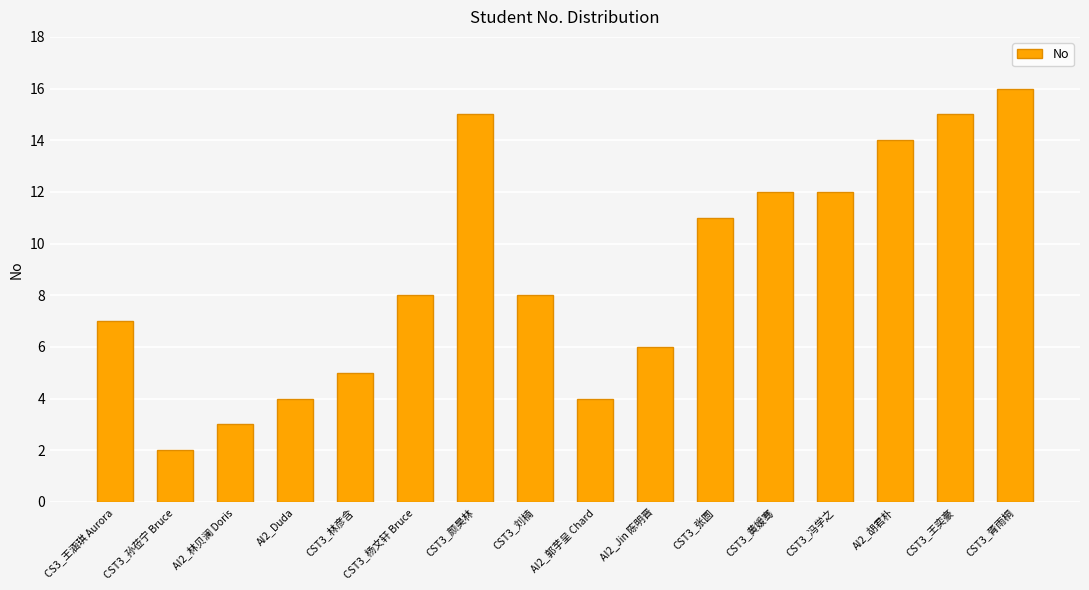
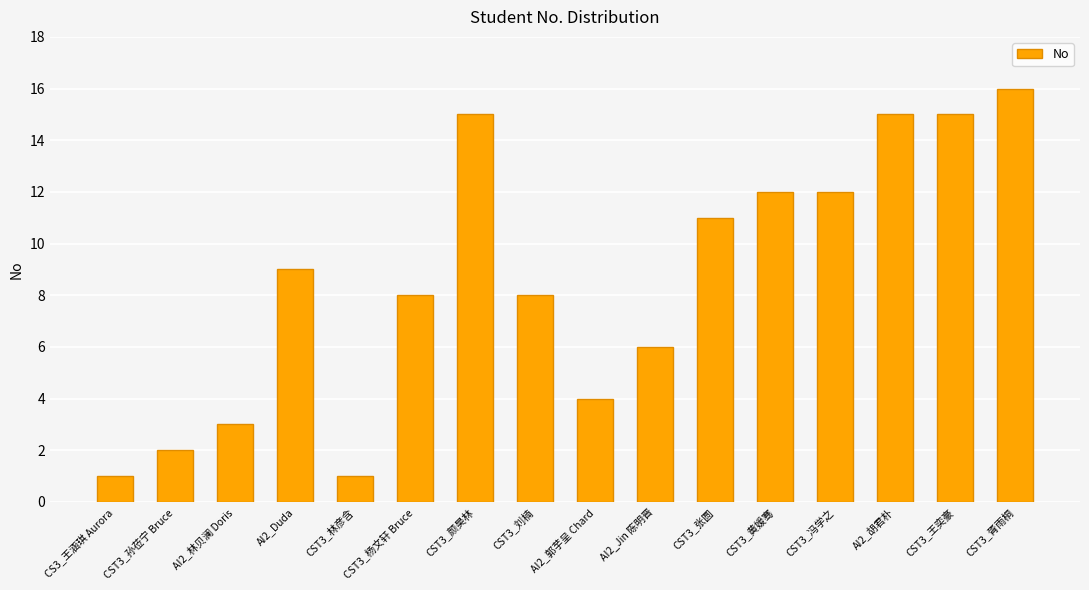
  {
-   "CS3_王涵琪 Aurora": 7,
+   "CS3_王涵琪 Aurora": 1,
    "CST3_孙莅宁 Bruce": 2,
    "AI2_林贝澜 Doris": 3,
-   "AI2_Duda": 4,
-   "CST3_林彦含": 5,
+   "AI2_Duda": 9,
+   "CST3_林彦含": 1,
    "CST3_杨文轩 Bruce": 8,
    "CST3_颜昊林": 15,
    "CST3_刘楠": 8,
    "AI2_郭芋呈 Chard": 4,
    "AI2_Jin 陈明晋": 6,
    "CST3_张圆": 11,
    "CST3_黄媛骞": 12,
    "CST3_冯学之": 12,
-   "AI2_胡君朴": 14,
+   "AI2_胡君朴": 15,
    "CST3_王奕豪": 15,
    "CST3_胥雨桐": 16
  }
